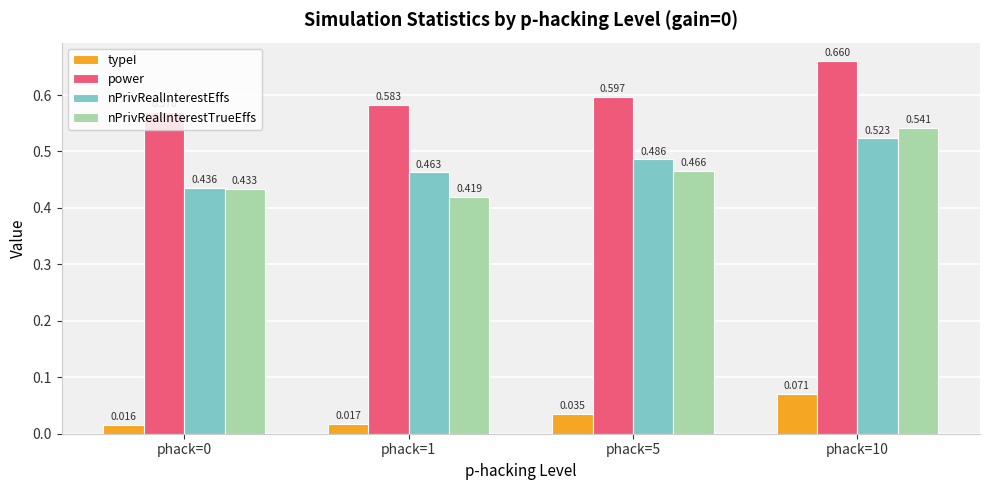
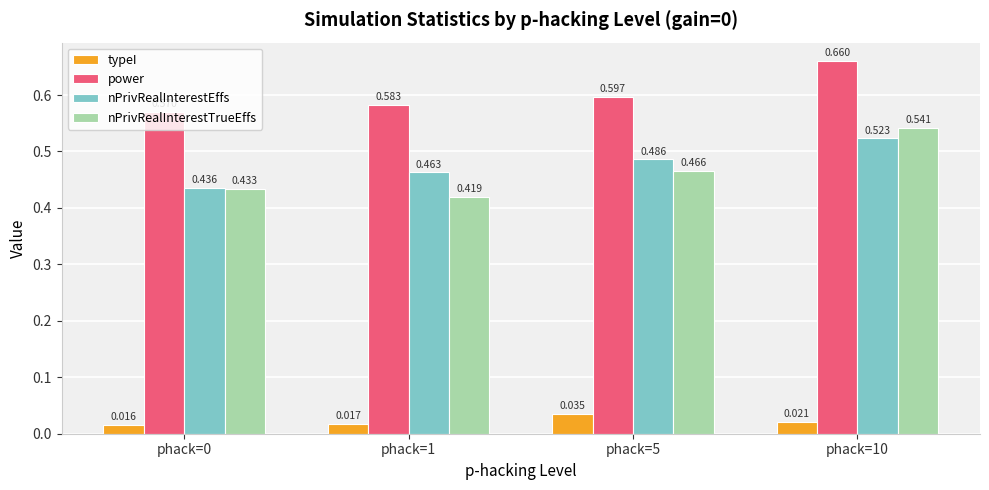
  {
    "typeI": {
      "phack=0": 0.016,
      "phack=1": 0.017,
      "phack=5": 0.035,
-     "phack=10": 0.071
+     "phack=10": 0.021
    },
    "power": {
      "phack=1": 0.583,
      "phack=5": 0.597,
      "phack=10": 0.660
    }
  }
